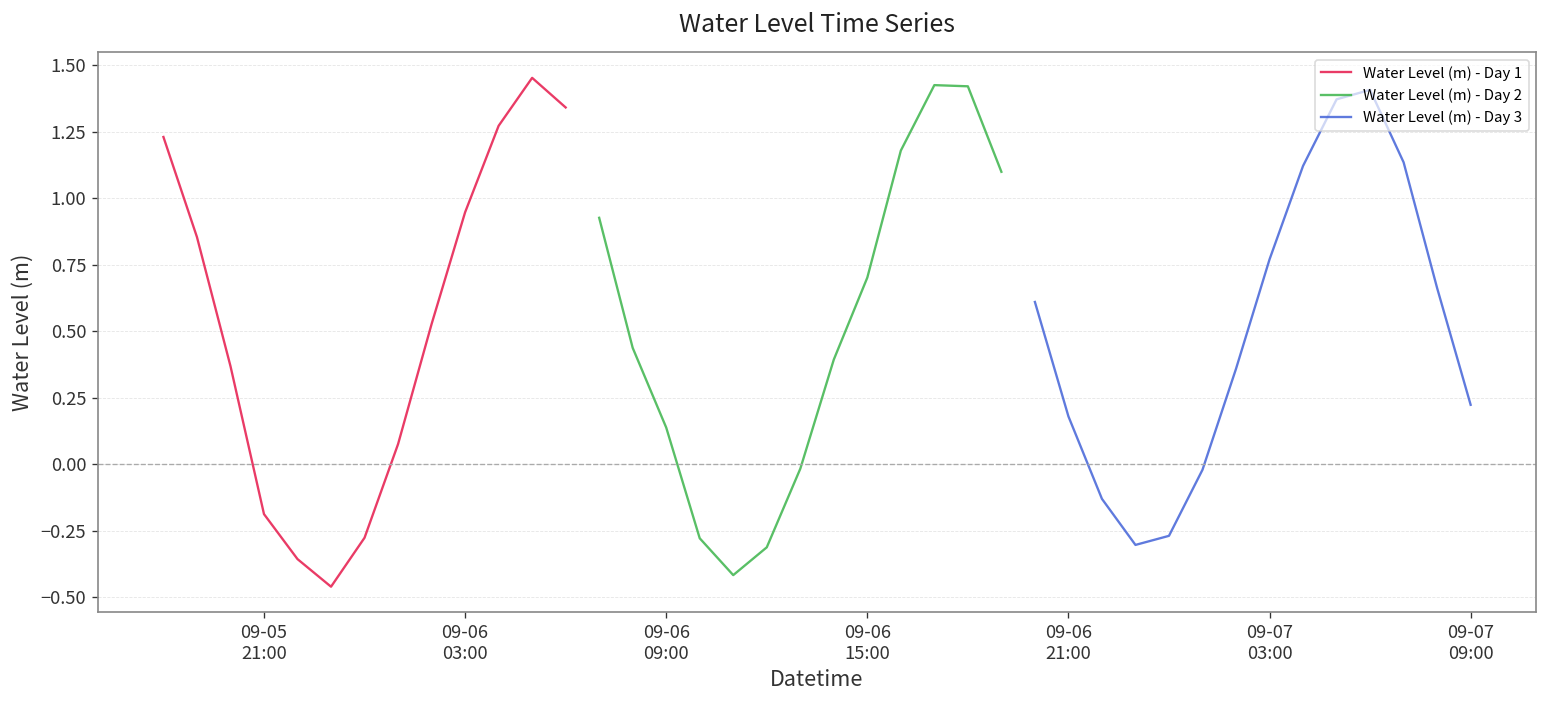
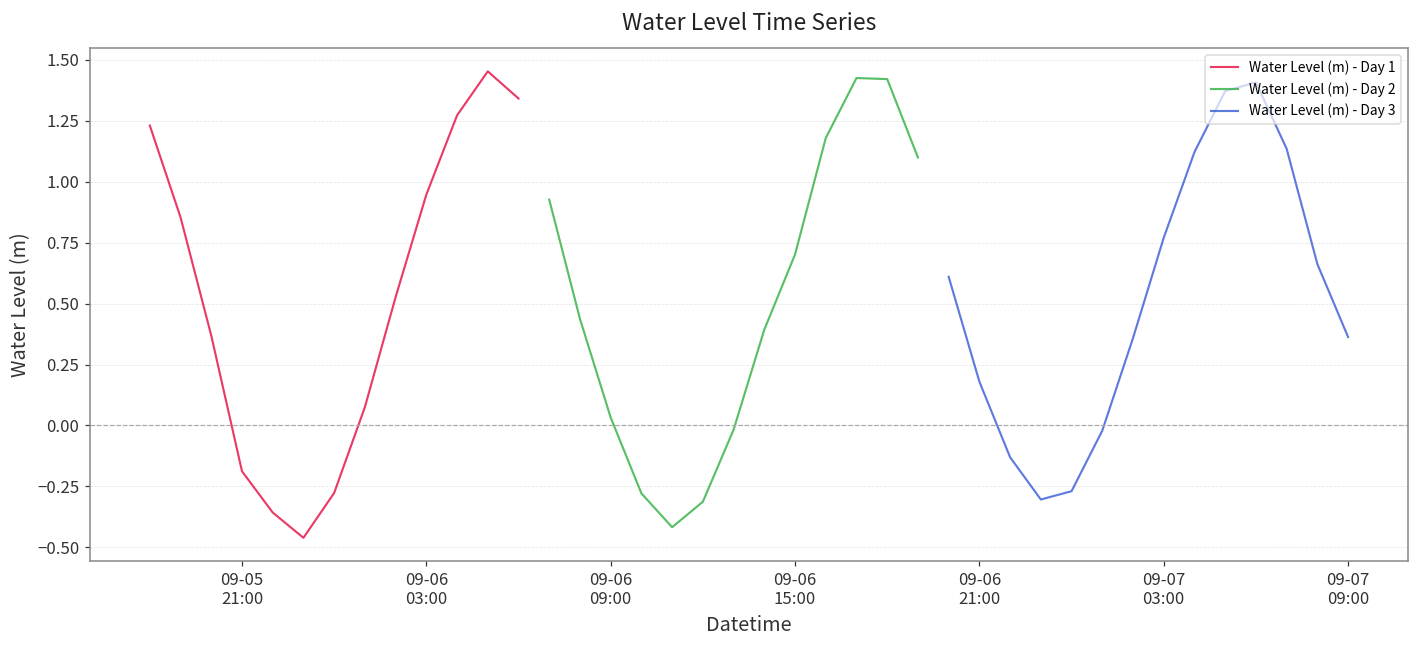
  {
    "Water Level (m) - Day 1": {
      "09-05 21:00": -0.19,
      "09-06 03:00": 0.95
    },
    "Water Level (m) - Day 2": {
-     "09-06 09:00": 0.14,
+     "09-06 09:00": 0.03,
      "09-06 15:00": 0.70
    },
    "Water Level (m) - Day 3": {
      "09-06 21:00": 0.18,
      "09-07 03:00": 0.77,
-     "09-07 09:00": 0.22
+     "09-07 09:00": 0.36
    }
  }
